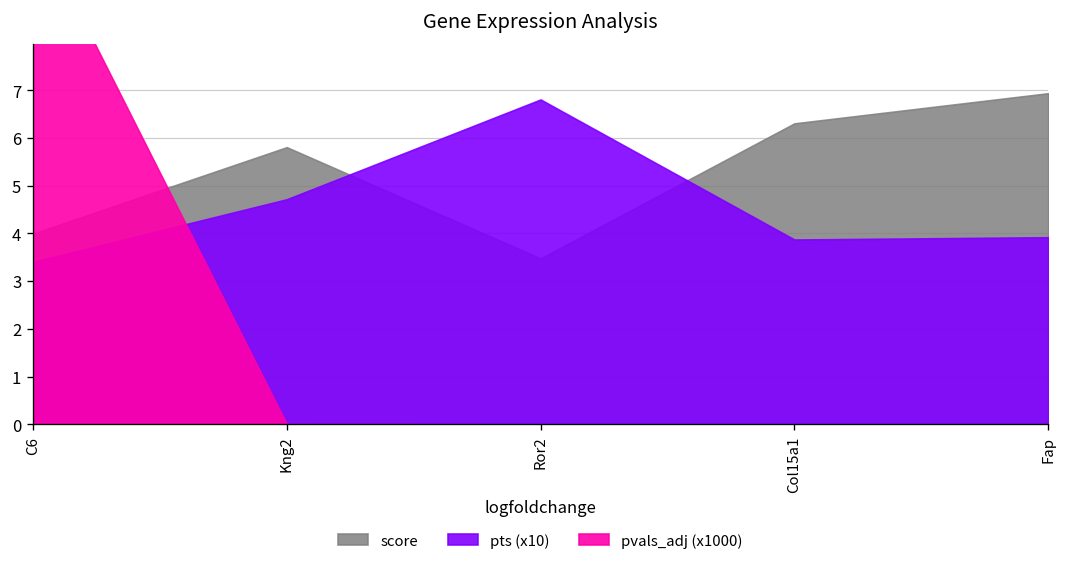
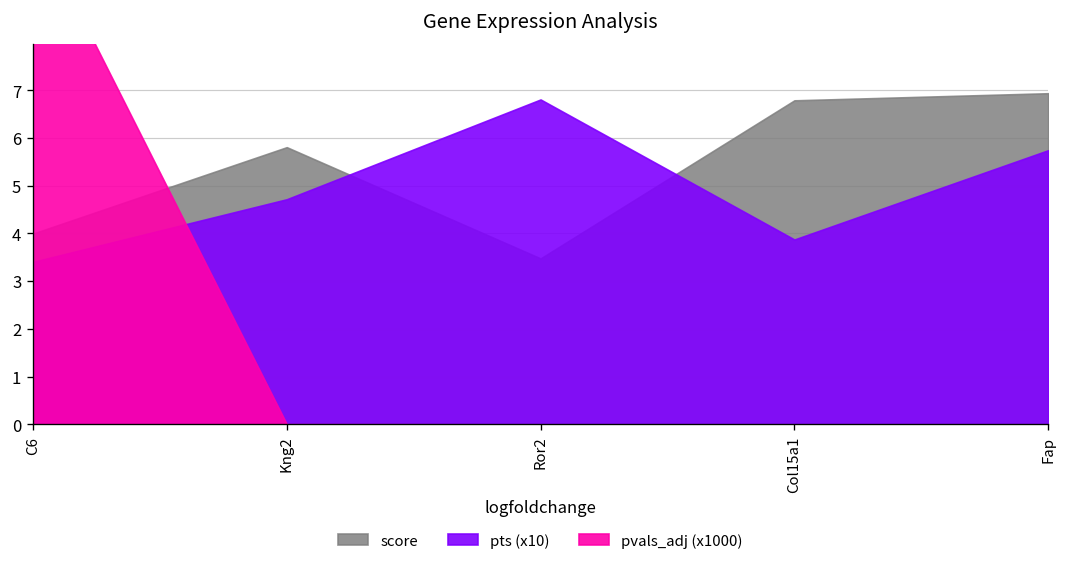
  {
    "score": {
      "C6": 4.0,
      "Kng2": 5.8,
      "Ror2": 3.5,
-     "Col15a1": 6.3,
+     "Col15a1": 6.8,
      "Fap": 6.9
    },
    "pts (x10)": {
      "C6": 3.4,
      "Kng2": 4.7,
      "Ror2": 6.8,
      "Col15a1": 3.9,
-     "Fap": 3.9
+     "Fap": 5.7
    }
  }
